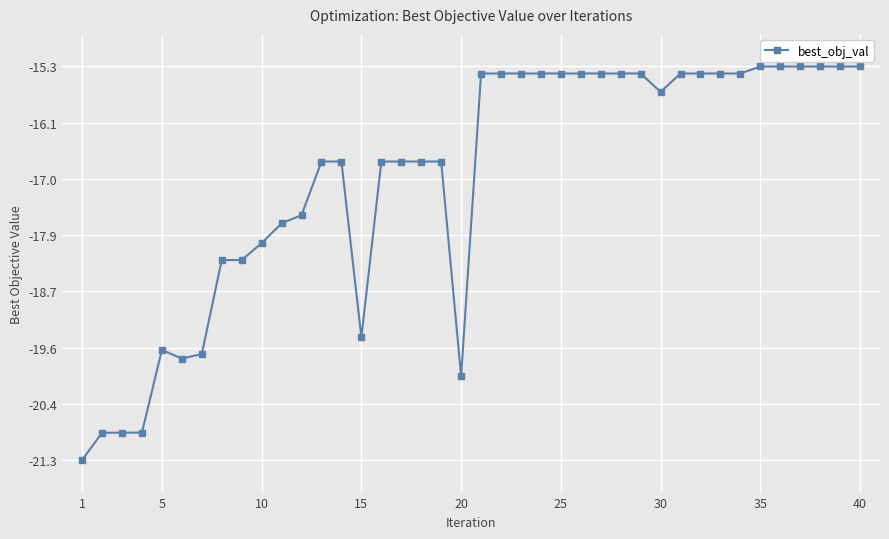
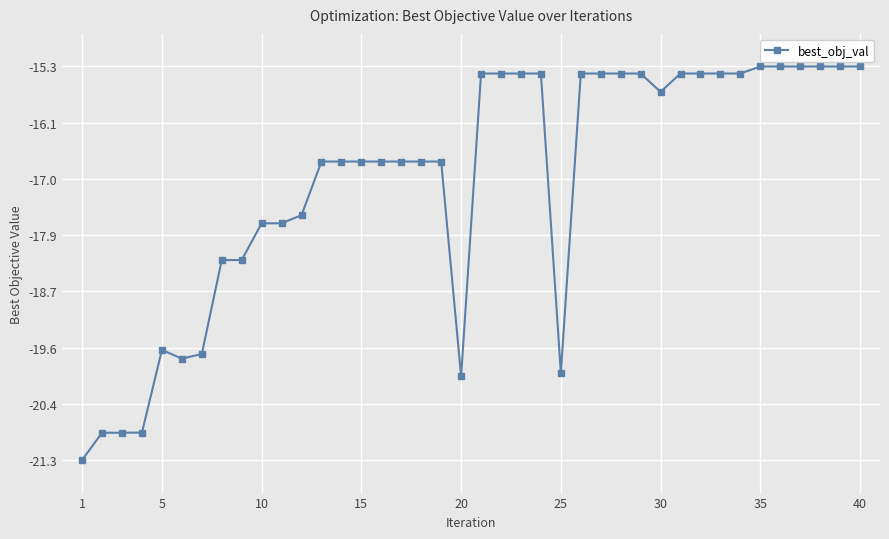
  {
    "1": -21.3,
    "5": -19.6,
-   "10": -18.0,
-   "15": -19.4,
+   "10": -17.7,
+   "15": -16.7,
    "20": -20.0,
-   "25": -15.4,
+   "25": -20.0,
    "30": -15.7,
    "35": -15.3,
    "40": -15.3
  }
